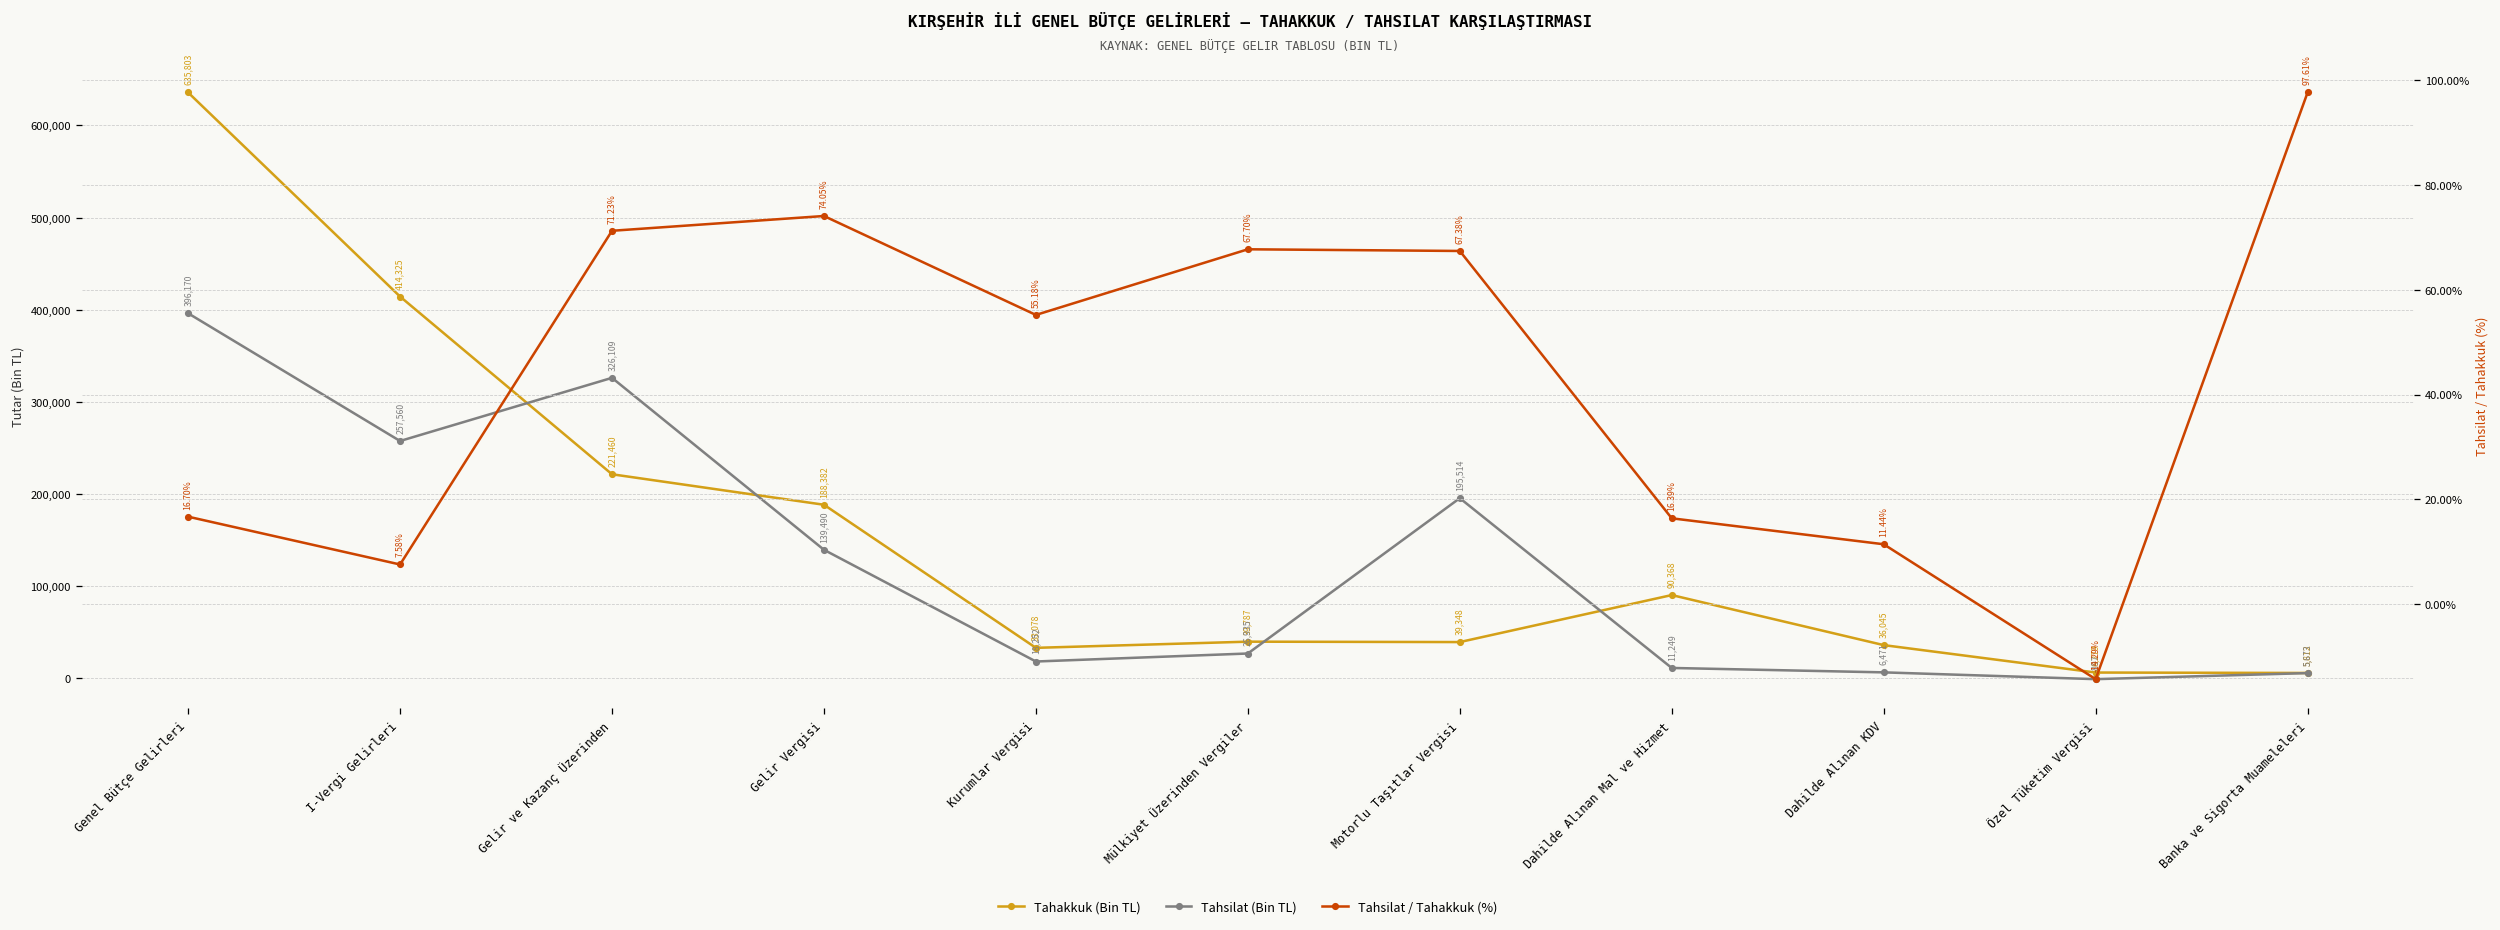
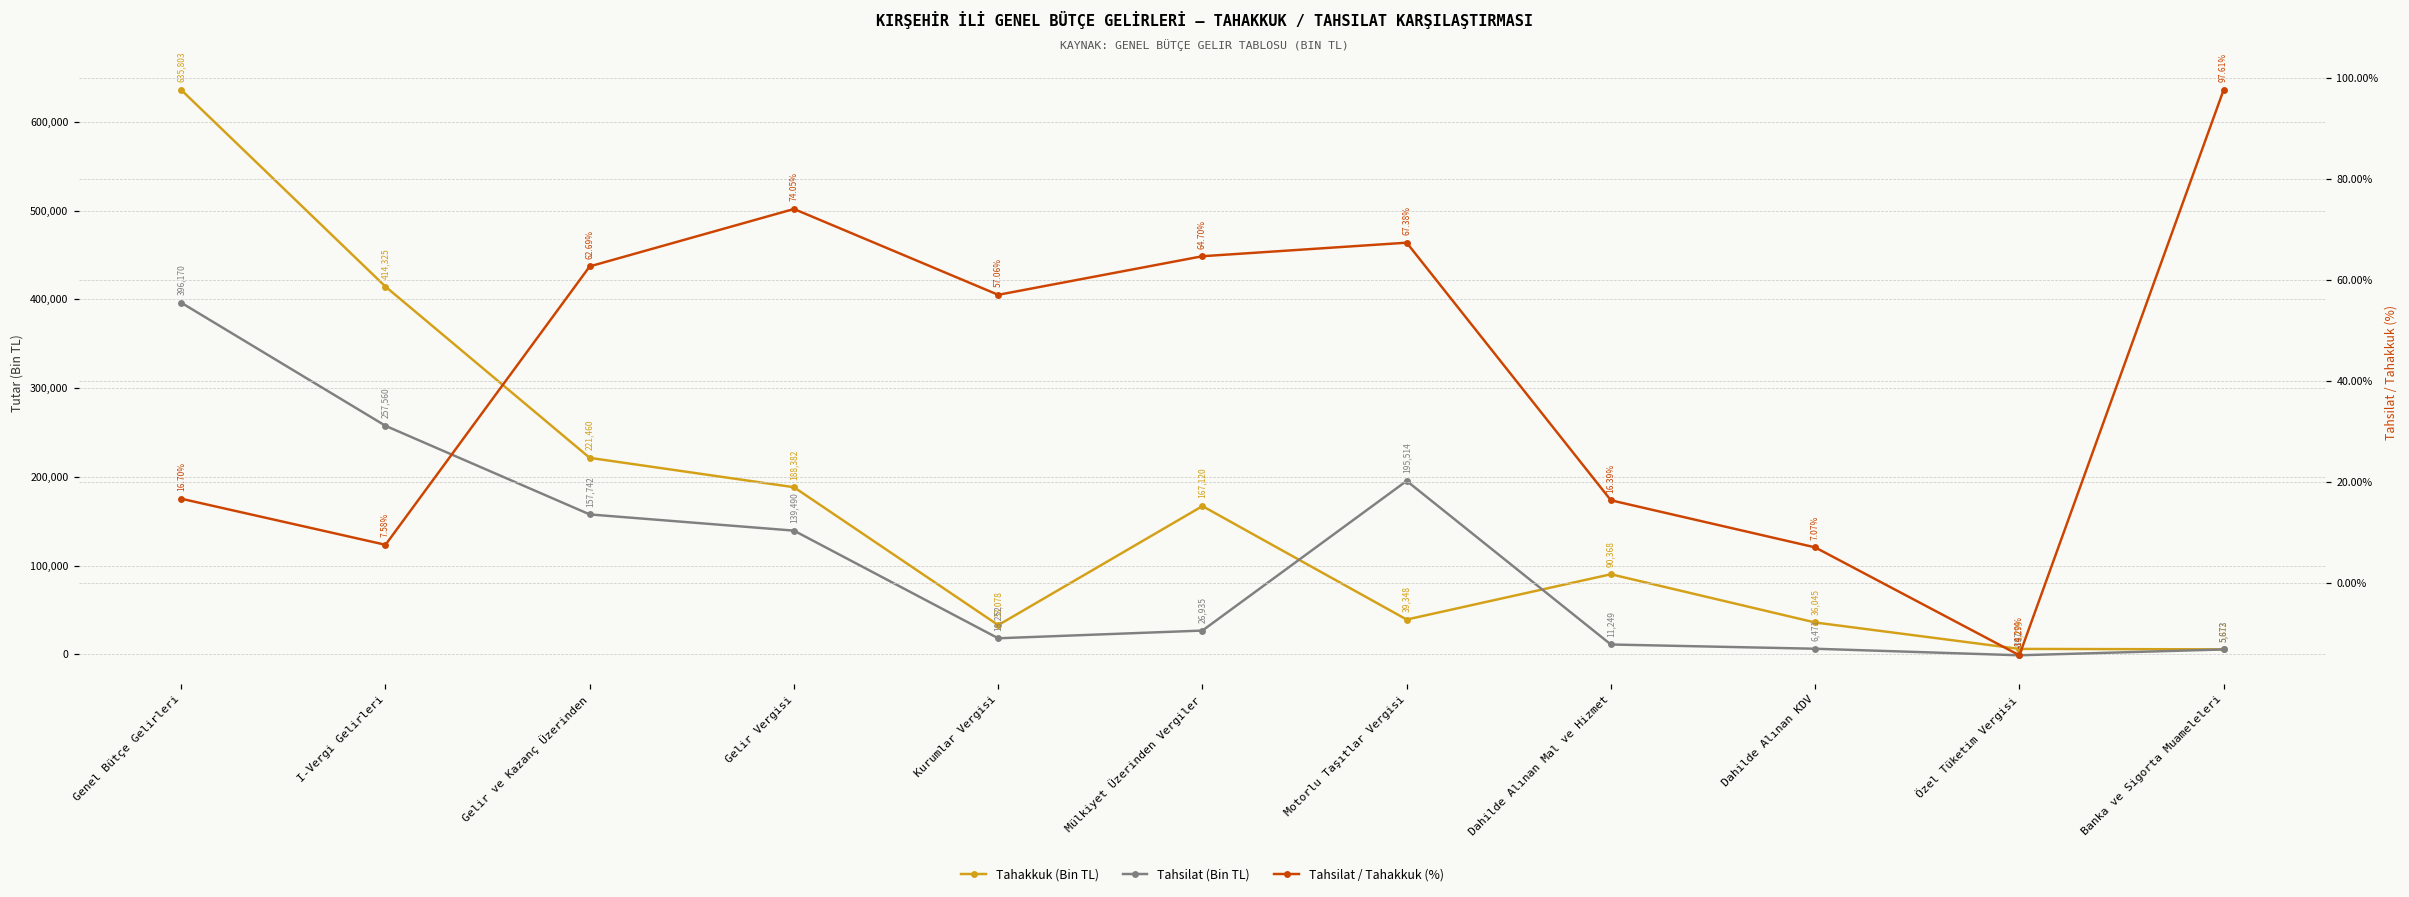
  {
    "Tahakkuk (Bin TL)": {
      "Genel Bütçe Gelirleri": "635,803",
      "I-Vergi Gelirleri": "414,325",
      "Gelir ve Kazanç Üzerinden": "221,460",
      "Gelir Vergisi": "188,382",
-     "Mülkiyet Üzerinden Vergiler": "39,787",
+     "Mülkiyet Üzerinden Vergiler": "167,120",
      "Motorlu Taşıtlar Vergisi": "39,348",
      "Dahilde Alınan Mal ve Hizmet": "90,368",
      "Dahilde Alınan KDV": "36,045"
    },
    "Tahsilat (Bin TL)": {
      "Genel Bütçe Gelirleri": "396,170",
      "I-Vergi Gelirleri": "257,560",
-     "Gelir ve Kazanç Üzerinden": "326,109",
+     "Gelir ve Kazanç Üzerinden": "157,742",
      "Gelir Vergisi": "139,490",
      "Motorlu Taşıtlar Vergisi": "195,514",
      "Dahilde Alınan Mal ve Hizmet": "11,249"
    },
    "Tahsilat / Tahakkuk (%)": {
      "Genel Bütçe Gelirleri": "16.70%",
      "I-Vergi Gelirleri": "7.58%",
-     "Gelir ve Kazanç Üzerinden": "71.23%",
+     "Gelir ve Kazanç Üzerinden": "62.69%",
      "Gelir Vergisi": "74.05%",
-     "Kurumlar Vergisi": "55.18%",
-     "Mülkiyet Üzerinden Vergiler": "67.70%",
+     "Kurumlar Vergisi": "57.06%",
+     "Mülkiyet Üzerinden Vergiler": "64.70%",
      "Motorlu Taşıtlar Vergisi": "67.38%",
      "Dahilde Alınan Mal ve Hizmet": "16.39%",
-     "Dahilde Alınan KDV": "11.44%",
+     "Dahilde Alınan KDV": "7.07%",
      "Banka ve Sigorta Muameleleri": "97.61%"
    }
  }
